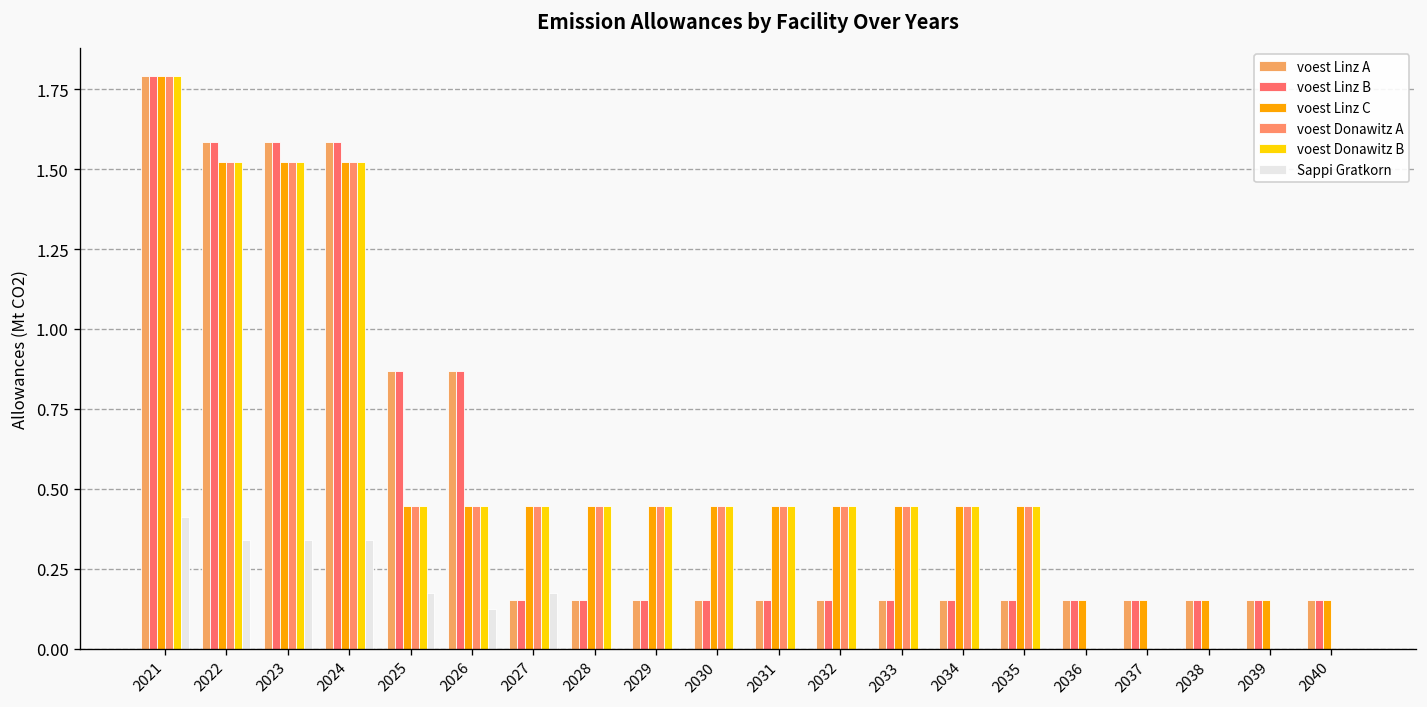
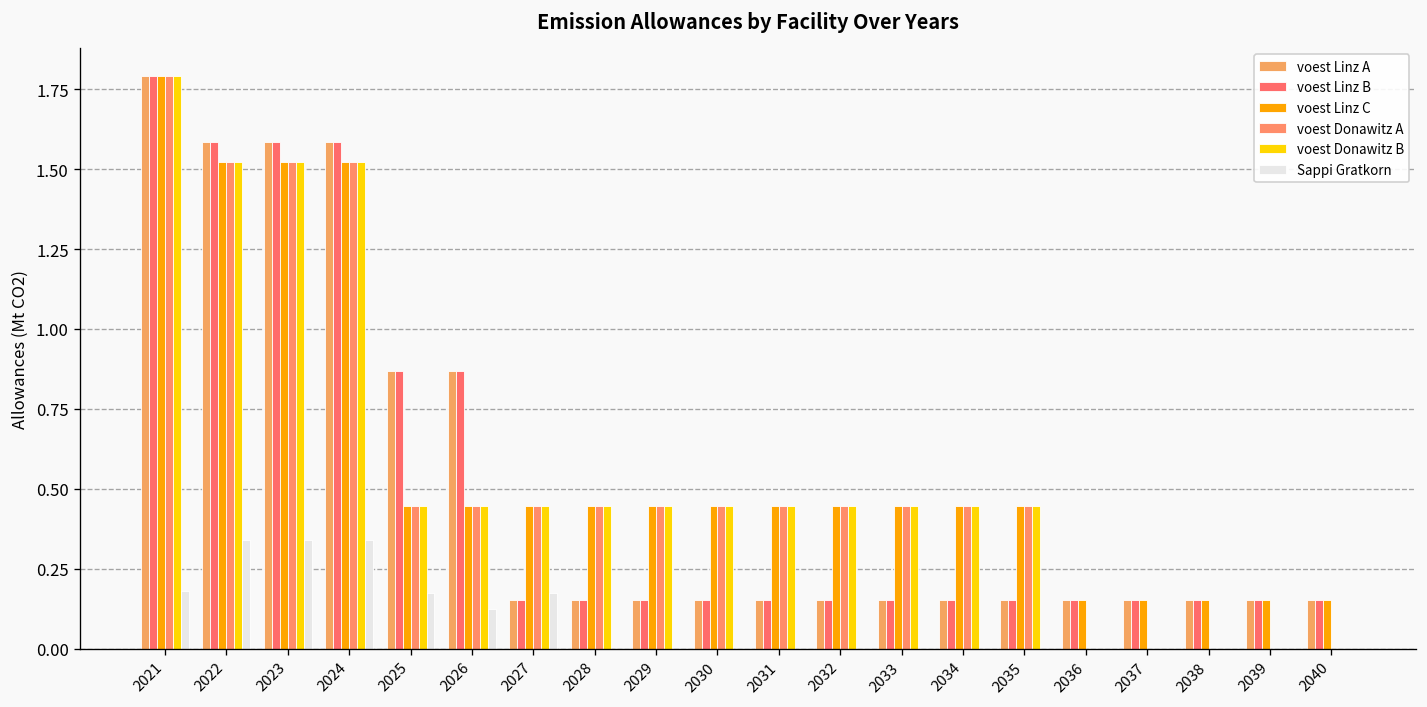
  {
    "Sappi Gratkorn": {
-     "2021": 0.41,
+     "2021": 0.18,
      "2022": 0.34,
      "2023": 0.34,
      "2024": 0.34,
      "2025": 0.18,
      "2026": 0.12,
      "2027": 0.18,
      "2028": 0.00,
      "2029": 0.00,
      "2030": 0.00,
      "2031": 0.00,
      "2032": 0.00,
      "2033": 0.00,
      "2034": 0.00,
      "2035": 0.00,
      "2036": 0.00,
      "2037": 0.00,
      "2038": 0.00,
      "2039": 0.00,
      "2040": 0.00
    }
  }
